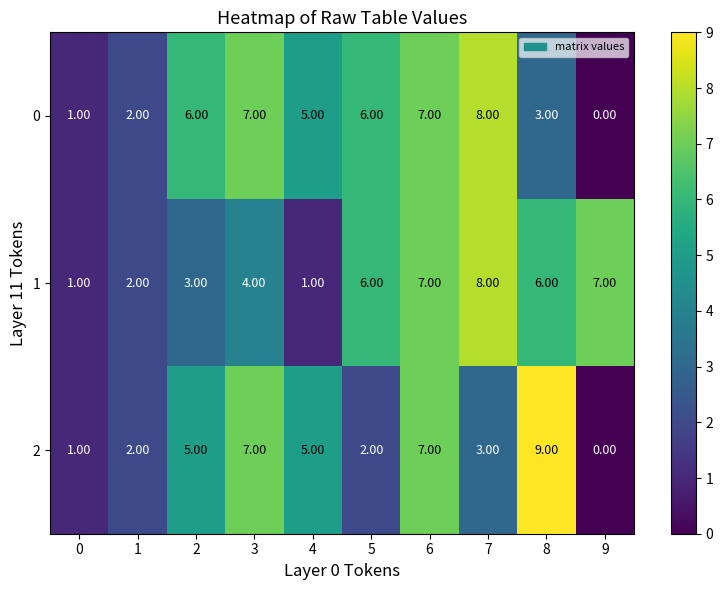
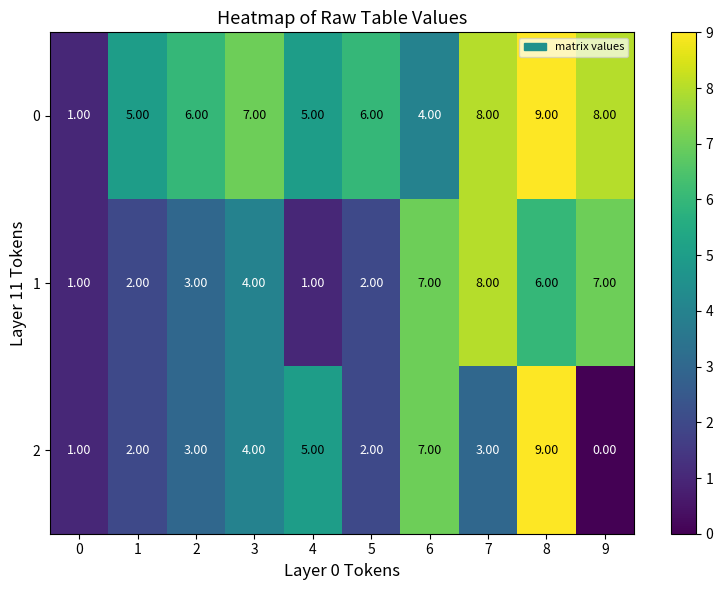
  {
    "0": {
      "0": 1.00,
-     "1": 2.00,
+     "1": 5.00,
      "2": 6.00,
      "3": 7.00,
      "4": 5.00,
      "5": 6.00,
-     "6": 7.00,
+     "6": 4.00,
      "7": 8.00,
-     "8": 3.00,
-     "9": 0.00
+     "8": 9.00,
+     "9": 8.00
    },
    "1": {
      "0": 1.00,
      "1": 2.00,
      "2": 3.00,
      "3": 4.00,
      "4": 1.00,
-     "5": 6.00,
+     "5": 2.00,
      "6": 7.00,
      "7": 8.00,
      "8": 6.00,
      "9": 7.00
    },
    "2": {
      "0": 1.00,
      "1": 2.00,
-     "2": 5.00,
-     "3": 7.00,
+     "2": 3.00,
+     "3": 4.00,
      "4": 5.00,
      "5": 2.00,
      "6": 7.00,
      "7": 3.00,
      "8": 9.00,
      "9": 0.00
    }
  }
